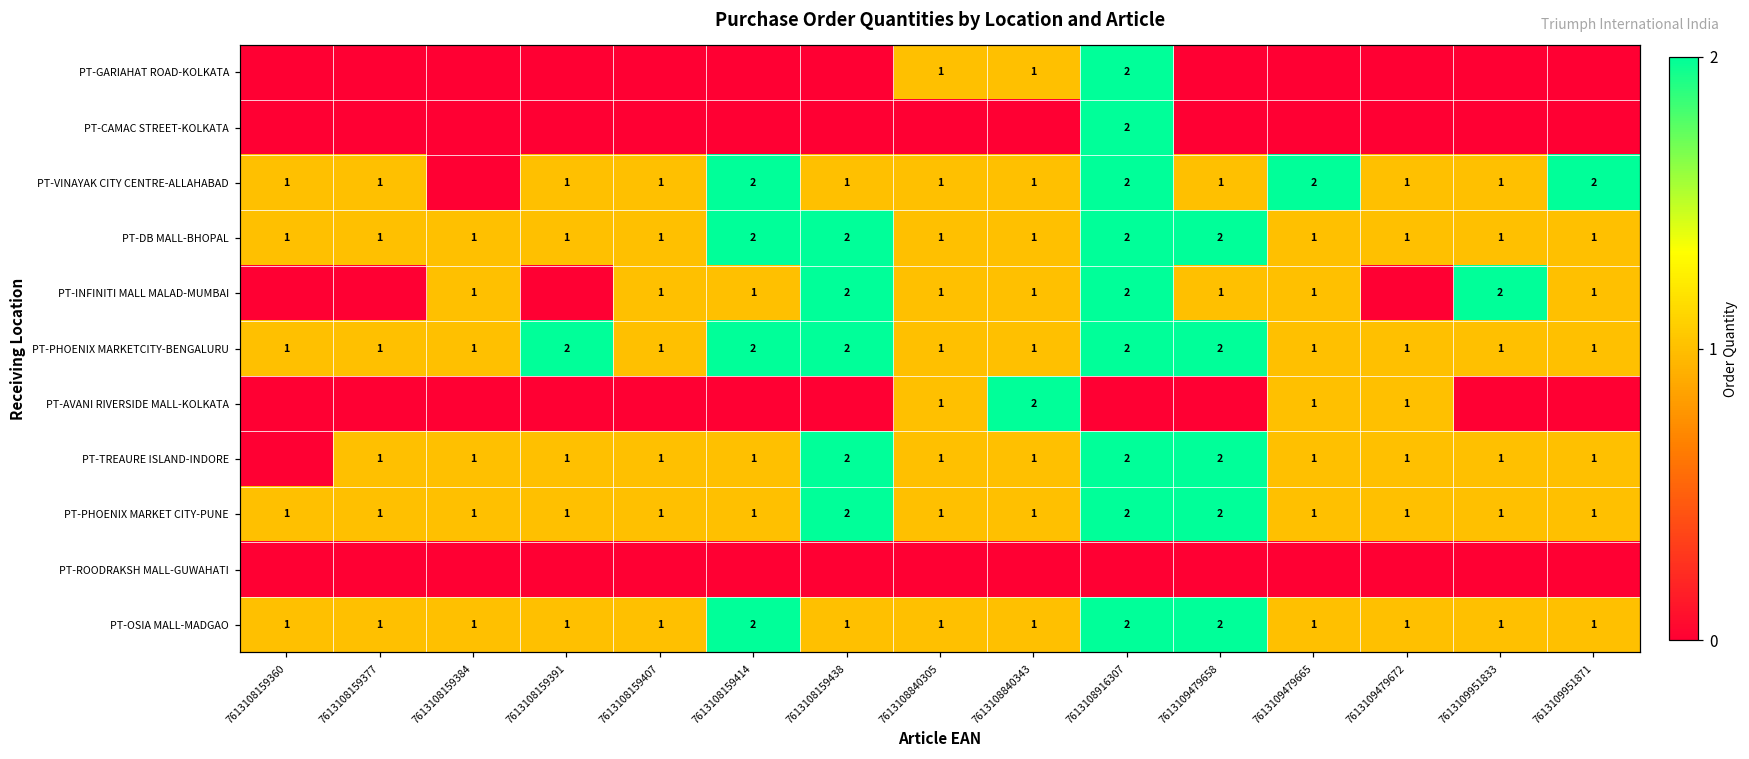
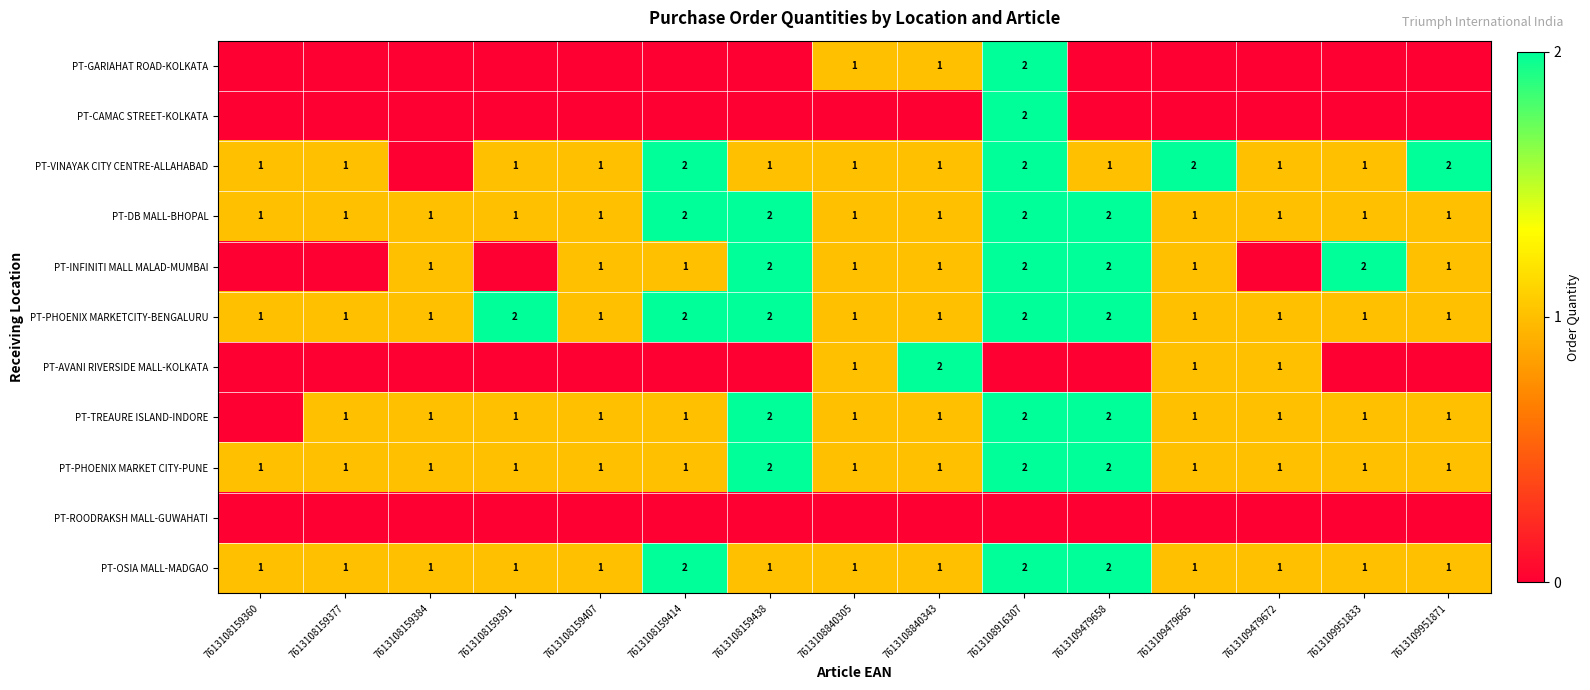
  {
    "PT-GARIAHAT ROAD-KOLKATA": {
      "7613108840305": 1,
      "7613108840343": 1,
      "7613108916307": 2
    },
    "PT-CAMAC STREET-KOLKATA": {
      "7613108916307": 2
    },
    "PT-VINAYAK CITY CENTRE-ALLAHABAD": {
      "7613108159360": 1,
      "7613108159377": 1,
      "7613108159391": 1,
      "7613108159407": 1,
      "7613108159414": 2,
      "7613108159438": 1,
      "7613108840305": 1,
      "7613108840343": 1,
      "7613108916307": 2,
      "7613109479658": 1,
      "7613109479665": 2,
      "7613109479672": 1,
      "7613109951833": 1,
      "7613109951871": 2
    },
    "PT-DB MALL-BHOPAL": {
      "7613108159360": 1,
      "7613108159377": 1,
      "7613108159384": 1,
      "7613108159391": 1,
      "7613108159407": 1,
      "7613108159414": 2,
      "7613108159438": 2,
      "7613108840305": 1,
      "7613108840343": 1,
      "7613108916307": 2,
      "7613109479658": 2,
      "7613109479665": 1,
      "7613109479672": 1,
      "7613109951833": 1,
      "7613109951871": 1
    },
    "PT-INFINITI MALL MALAD-MUMBAI": {
      "7613108159384": 1,
      "7613108159407": 1,
      "7613108159414": 1,
      "7613108159438": 2,
      "7613108840305": 1,
      "7613108840343": 1,
      "7613108916307": 2,
-     "7613109479658": 1,
+     "7613109479658": 2,
      "7613109479665": 1,
      "7613109951833": 2,
      "7613109951871": 1
    },
    "PT-PHOENIX MARKETCITY-BENGALURU": {
      "7613108159360": 1,
      "7613108159377": 1,
      "7613108159384": 1,
      "7613108159391": 2,
      "7613108159407": 1,
      "7613108159414": 2,
      "7613108159438": 2,
      "7613108840305": 1,
      "7613108840343": 1,
      "7613108916307": 2,
      "7613109479658": 2,
      "7613109479665": 1,
      "7613109479672": 1,
      "7613109951833": 1,
      "7613109951871": 1
    },
    "PT-AVANI RIVERSIDE MALL-KOLKATA": {
      "7613108840305": 1,
      "7613108840343": 2,
      "7613109479665": 1,
      "7613109479672": 1
    },
    "PT-TREAURE ISLAND-INDORE": {
      "7613108159377": 1,
      "7613108159384": 1,
      "7613108159391": 1,
      "7613108159407": 1,
      "7613108159414": 1,
      "7613108159438": 2,
      "7613108840305": 1,
      "7613108840343": 1,
      "7613108916307": 2,
      "7613109479658": 2,
      "7613109479665": 1,
      "7613109479672": 1,
      "7613109951833": 1,
      "7613109951871": 1
    },
    "PT-PHOENIX MARKET CITY-PUNE": {
      "7613108159360": 1,
      "7613108159377": 1,
      "7613108159384": 1,
      "7613108159391": 1,
      "7613108159407": 1,
      "7613108159414": 1,
      "7613108159438": 2,
      "7613108840305": 1,
      "7613108840343": 1,
      "7613108916307": 2,
      "7613109479658": 2,
      "7613109479665": 1,
      "7613109479672": 1,
      "7613109951833": 1,
      "7613109951871": 1
    },
    "PT-OSIA MALL-MADGAO": {
      "7613108159360": 1,
      "7613108159377": 1,
      "7613108159384": 1,
      "7613108159391": 1,
      "7613108159407": 1,
      "7613108159414": 2,
      "7613108159438": 1,
      "7613108840305": 1,
      "7613108840343": 1,
      "7613108916307": 2,
      "7613109479658": 2,
      "7613109479665": 1,
      "7613109479672": 1,
      "7613109951833": 1,
      "7613109951871": 1
    }
  }
